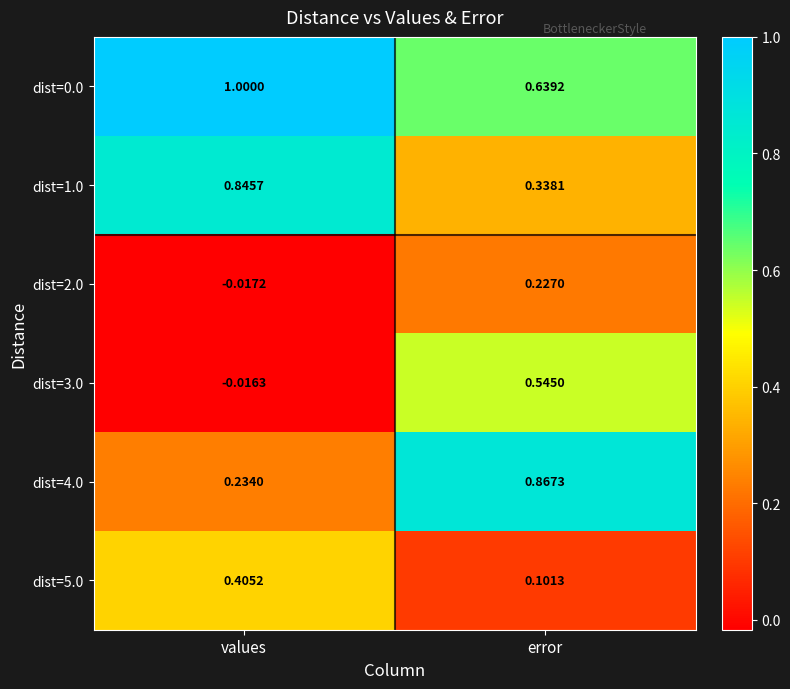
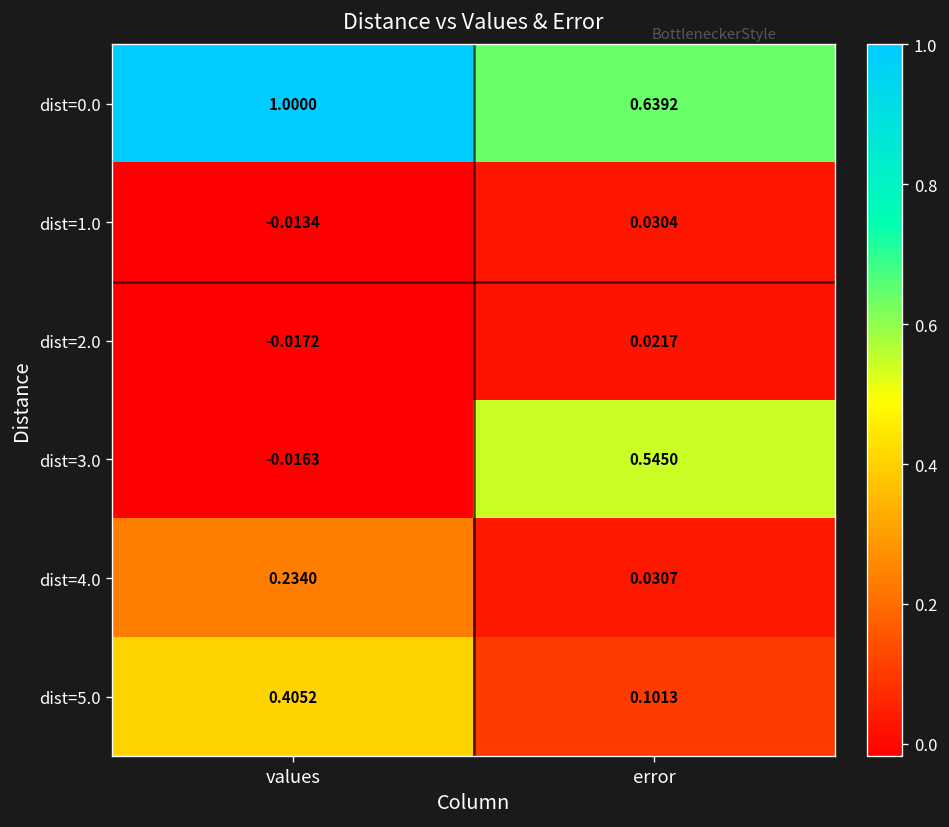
  {
    "dist=0.0": {
      "values": 1.0000,
      "error": 0.6392
    },
    "dist=1.0": {
-     "values": 0.8457,
-     "error": 0.3381
+     "values": -0.0134,
+     "error": 0.0304
    },
    "dist=2.0": {
      "values": -0.0172,
-     "error": 0.2270
+     "error": 0.0217
    },
    "dist=3.0": {
      "values": -0.0163,
      "error": 0.5450
    },
    "dist=4.0": {
      "values": 0.2340,
-     "error": 0.8673
+     "error": 0.0307
    },
    "dist=5.0": {
      "values": 0.4052,
      "error": 0.1013
    }
  }
